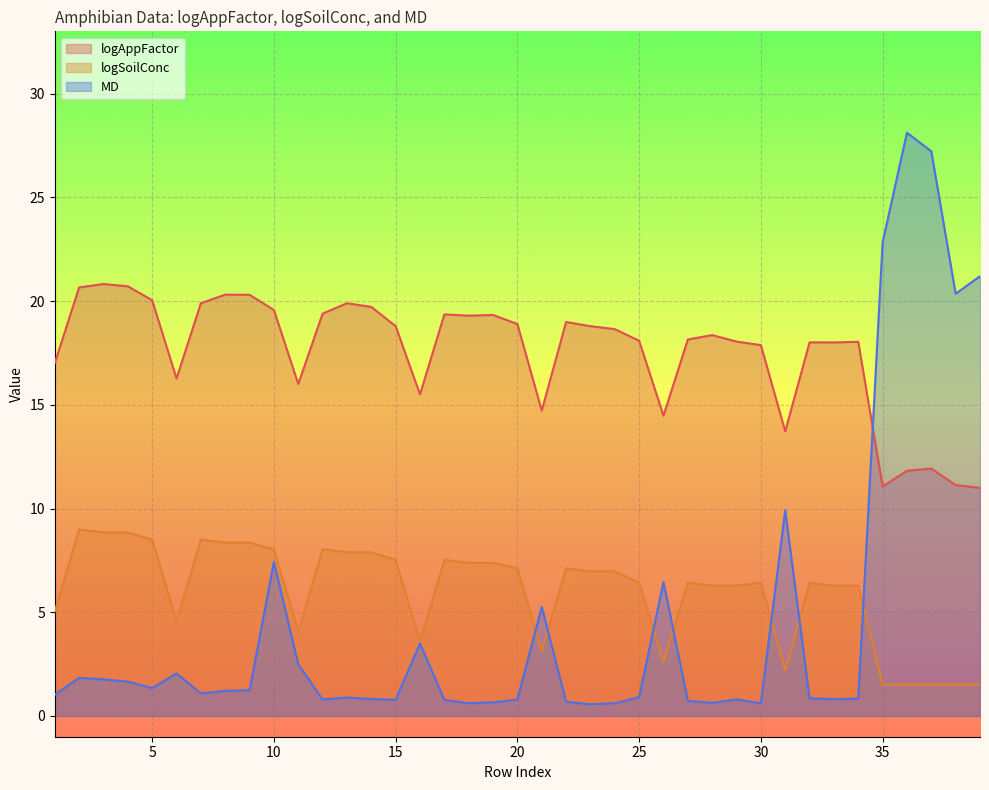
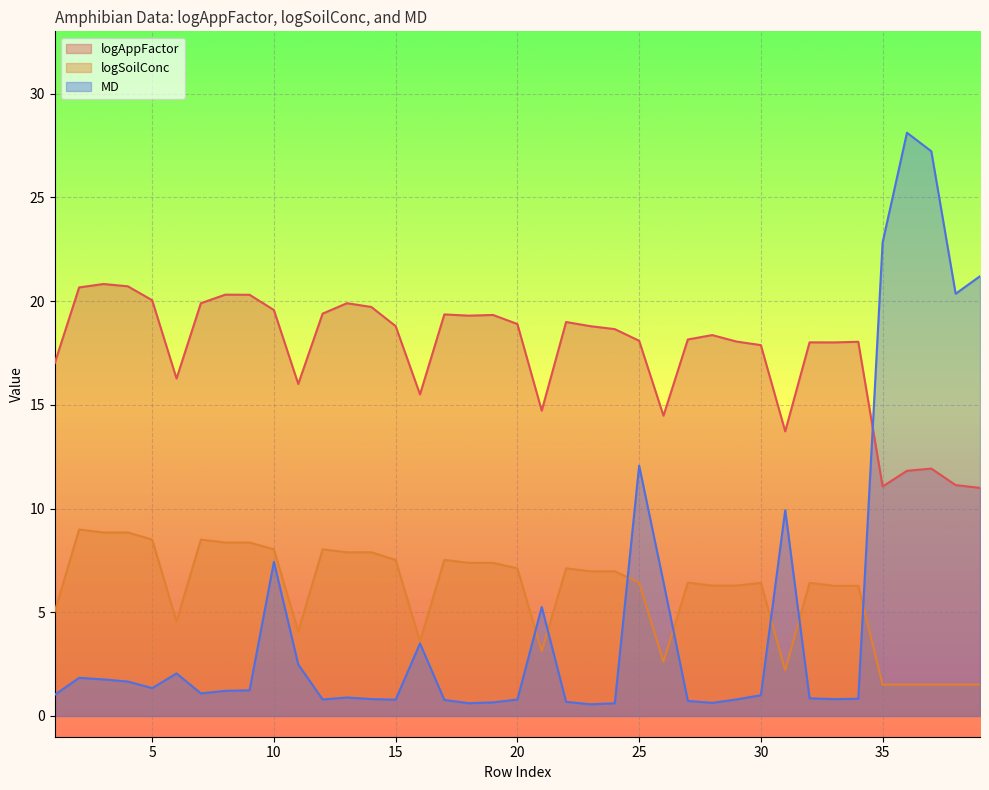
  {
    "MD": {
      "5": 1.3,
      "10": 7.4,
      "15": 0.8,
      "20": 0.8,
-     "25": 0.9,
-     "30": 0.6,
+     "25": 12.1,
+     "30": 1.0,
      "35": 22.8
    }
  }
